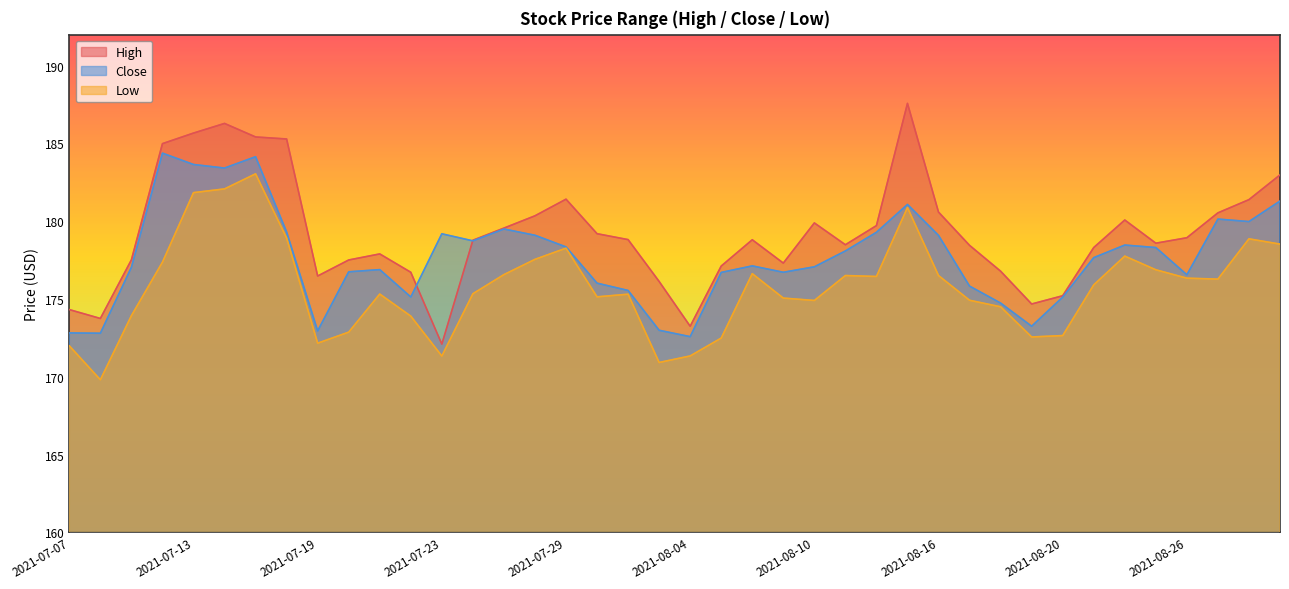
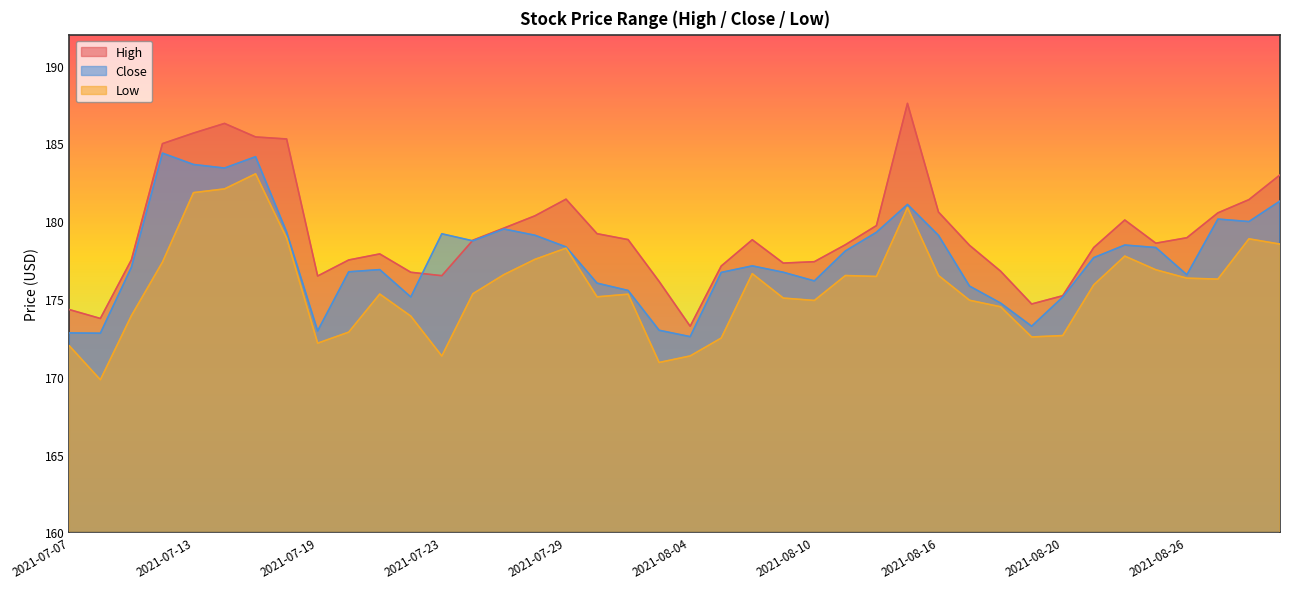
  {
    "High": {
      "2021-07-07": 174.3,
      "2021-07-13": 185.7,
      "2021-07-19": 176.5,
-     "2021-07-23": 172.1,
+     "2021-07-23": 176.5,
      "2021-07-29": 181.4,
      "2021-08-04": 173.3,
-     "2021-08-10": 179.9,
+     "2021-08-10": 177.4,
      "2021-08-16": 180.6,
      "2021-08-26": 178.9
    },
    "Close": {
      "2021-07-07": 172.8,
      "2021-07-13": 183.6,
      "2021-07-19": 172.9,
      "2021-07-23": 179.2,
      "2021-08-04": 172.6,
-     "2021-08-10": 177.1,
+     "2021-08-10": 176.2,
      "2021-08-16": 179.1,
      "2021-08-26": 176.6
    },
    "Low": {
      "2021-07-07": 172.0,
      "2021-07-13": 181.8,
      "2021-07-19": 172.2,
      "2021-07-23": 171.3,
      "2021-08-04": 171.3,
      "2021-08-10": 174.9,
      "2021-08-16": 176.5,
      "2021-08-20": 172.6,
      "2021-08-26": 176.3
    }
  }
